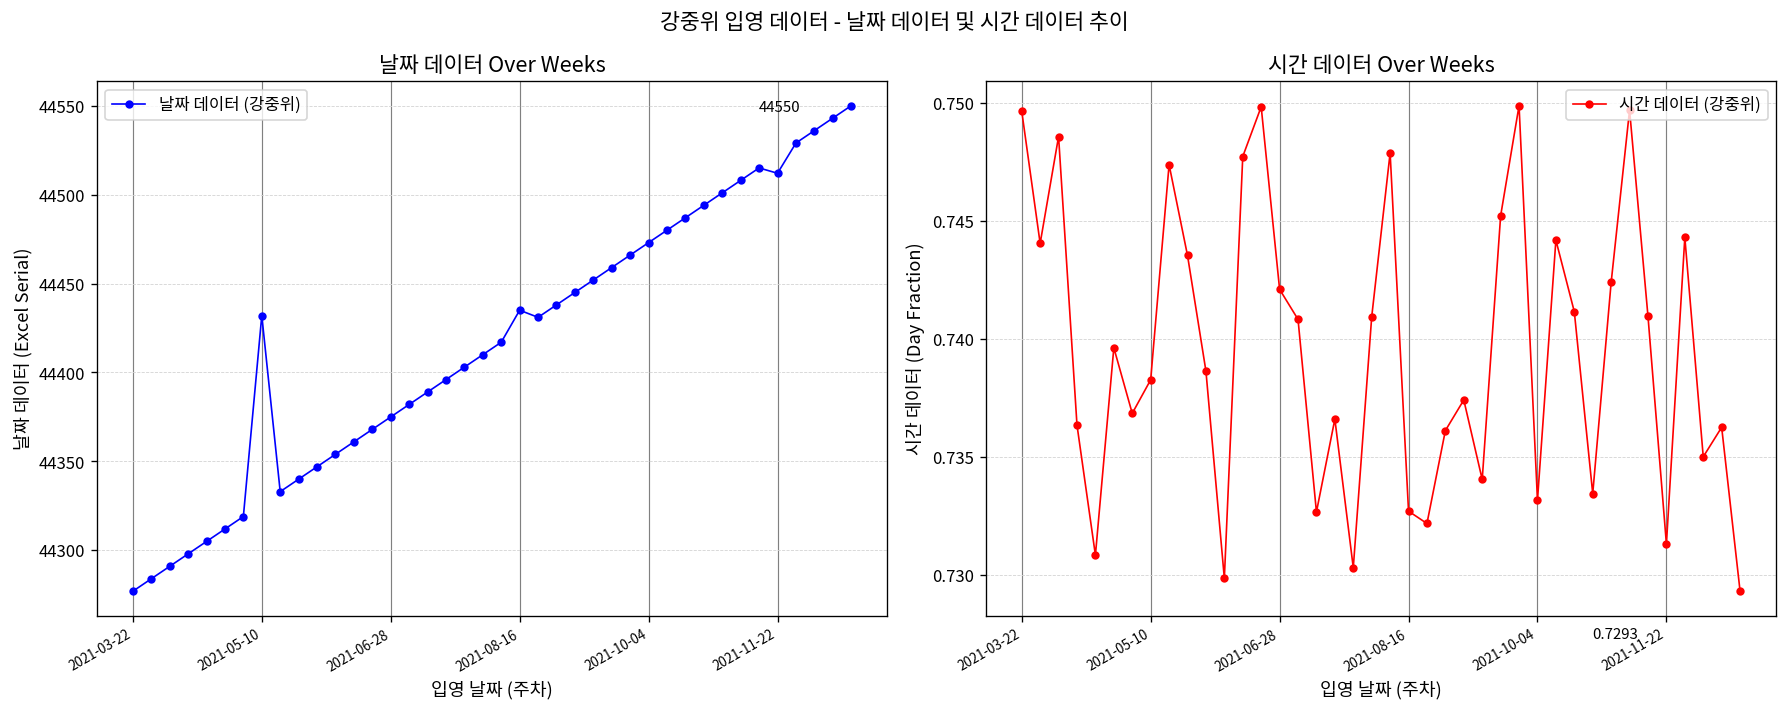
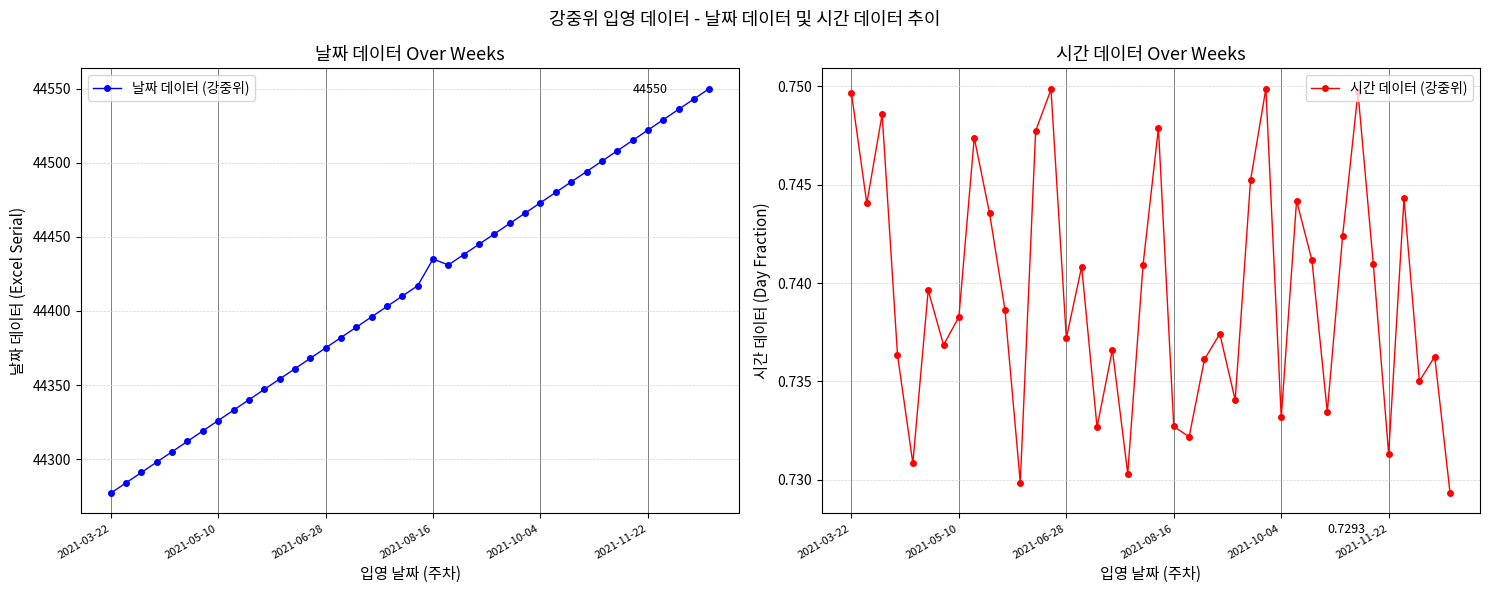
  {
    "날짜 데이터 Over Weeks": {
      "2021-03-22": 44277,
-     "2021-05-10": 44432,
+     "2021-05-10": 44326,
      "2021-06-28": 44375,
      "2021-08-16": 44435,
      "2021-10-04": 44473,
-     "2021-11-22": 44512
+     "2021-11-22": 44522
    },
    "시간 데이터 Over Weeks": {
      "2021-03-22": 0.7497,
      "2021-05-10": 0.7383,
-     "2021-06-28": 0.7421,
+     "2021-06-28": 0.7372,
      "2021-08-16": 0.7327,
      "2021-10-04": 0.7332,
      "2021-11-22": 0.7313
    }
  }
